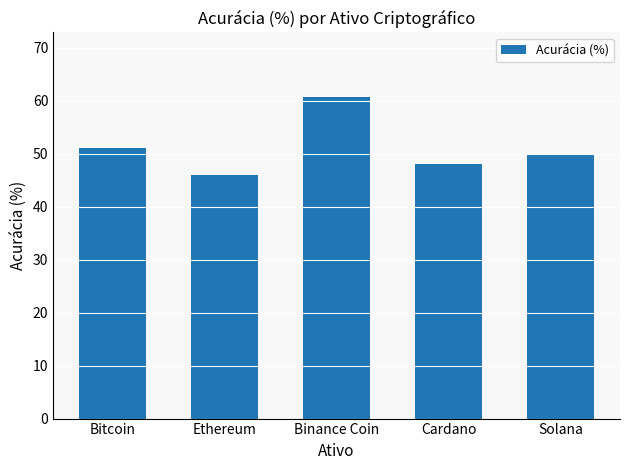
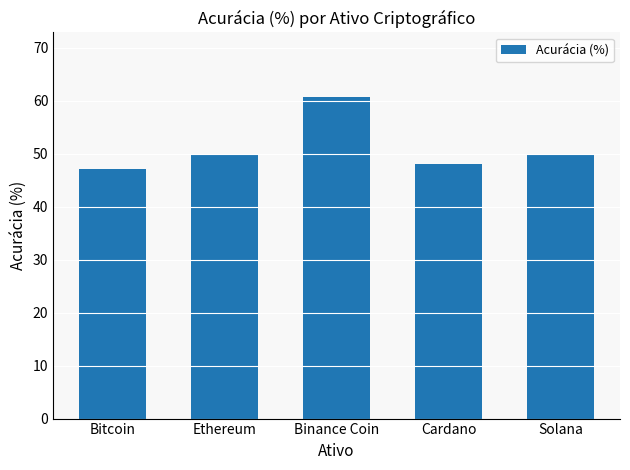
  {
-   "Bitcoin": 51,
-   "Ethereum": 46,
+   "Bitcoin": 47,
+   "Ethereum": 50,
    "Binance Coin": 61,
    "Cardano": 48,
    "Solana": 50
  }
